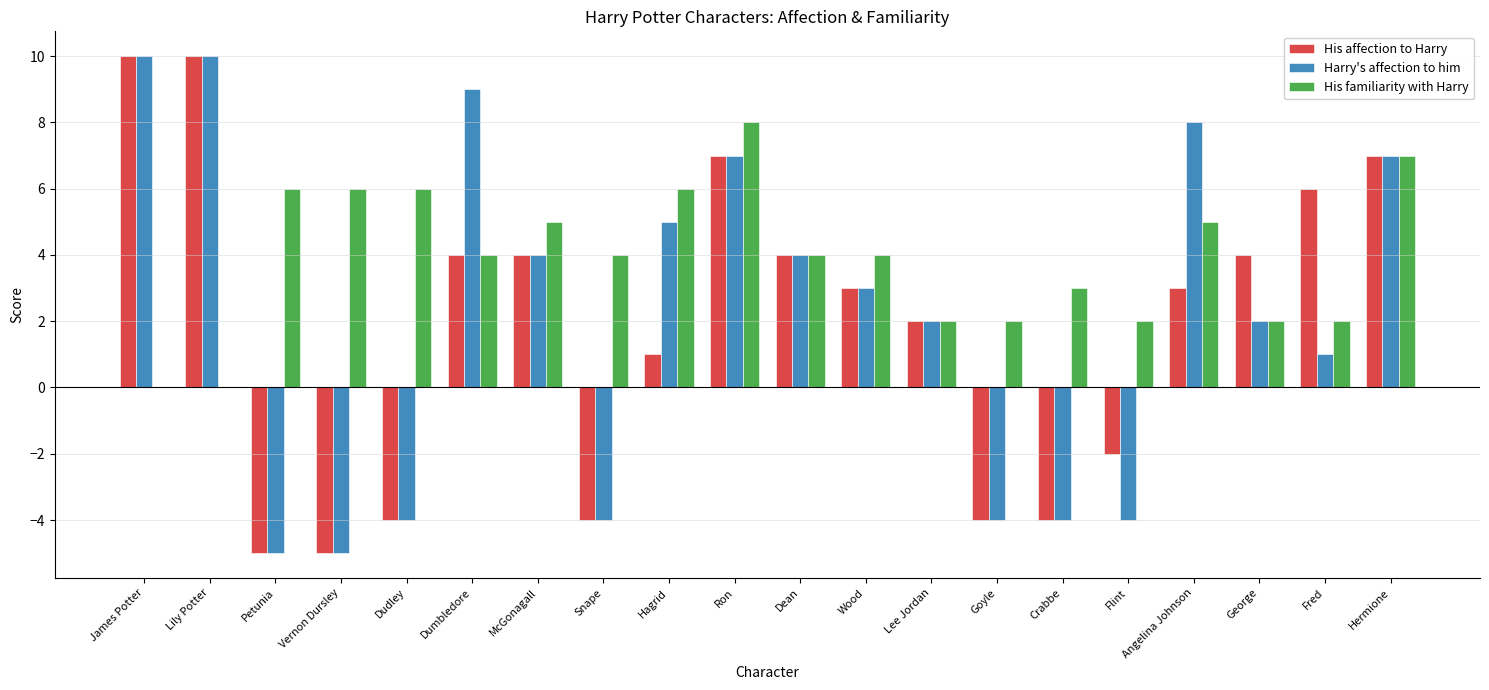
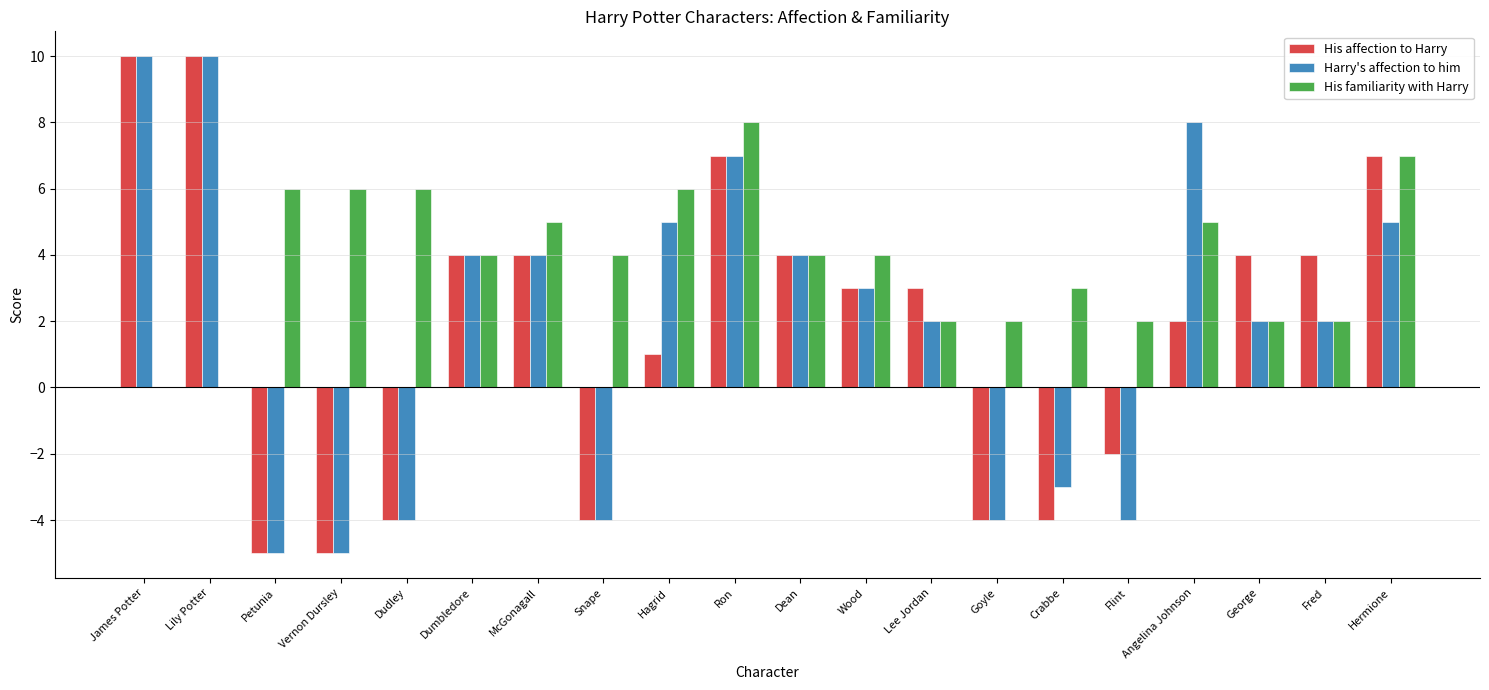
  {
    "His affection to Harry": {
      "James Potter": 10,
      "Lily Potter": 10,
      "Petunia": -5,
      "Vernon Dursley": -5,
      "Dudley": -4,
      "Dumbledore": 4,
      "McGonagall": 4,
      "Snape": -4,
      "Hagrid": 1,
      "Ron": 7,
      "Dean": 4,
      "Wood": 3,
-     "Lee Jordan": 2,
+     "Lee Jordan": 3,
      "Goyle": -4,
      "Crabbe": -4,
      "Flint": -2,
-     "Angelina Johnson": 3,
+     "Angelina Johnson": 2,
      "George": 4,
-     "Fred": 6,
+     "Fred": 4,
      "Hermione": 7
    },
    "Harry's affection to him": {
      "James Potter": 10,
      "Lily Potter": 10,
      "Petunia": -5,
      "Vernon Dursley": -5,
      "Dudley": -4,
-     "Dumbledore": 9,
+     "Dumbledore": 4,
      "McGonagall": 4,
      "Snape": -4,
      "Hagrid": 5,
      "Ron": 7,
      "Dean": 4,
      "Wood": 3,
      "Lee Jordan": 2,
      "Goyle": -4,
-     "Crabbe": -4,
+     "Crabbe": -3,
      "Flint": -4,
      "Angelina Johnson": 8,
      "George": 2,
-     "Fred": 1,
-     "Hermione": 7
+     "Fred": 2,
+     "Hermione": 5
    },
    "His familiarity with Harry": {
      "James Potter": 0,
      "Lily Potter": 0,
      "Petunia": 6,
      "Vernon Dursley": 6,
      "Dudley": 6,
      "Dumbledore": 4,
      "McGonagall": 5,
      "Snape": 4,
      "Hagrid": 6,
      "Ron": 8,
      "Dean": 4,
      "Wood": 4,
      "Lee Jordan": 2,
      "Goyle": 2,
      "Crabbe": 3,
      "Flint": 2,
      "Angelina Johnson": 5,
      "George": 2,
      "Fred": 2,
      "Hermione": 7
    }
  }
